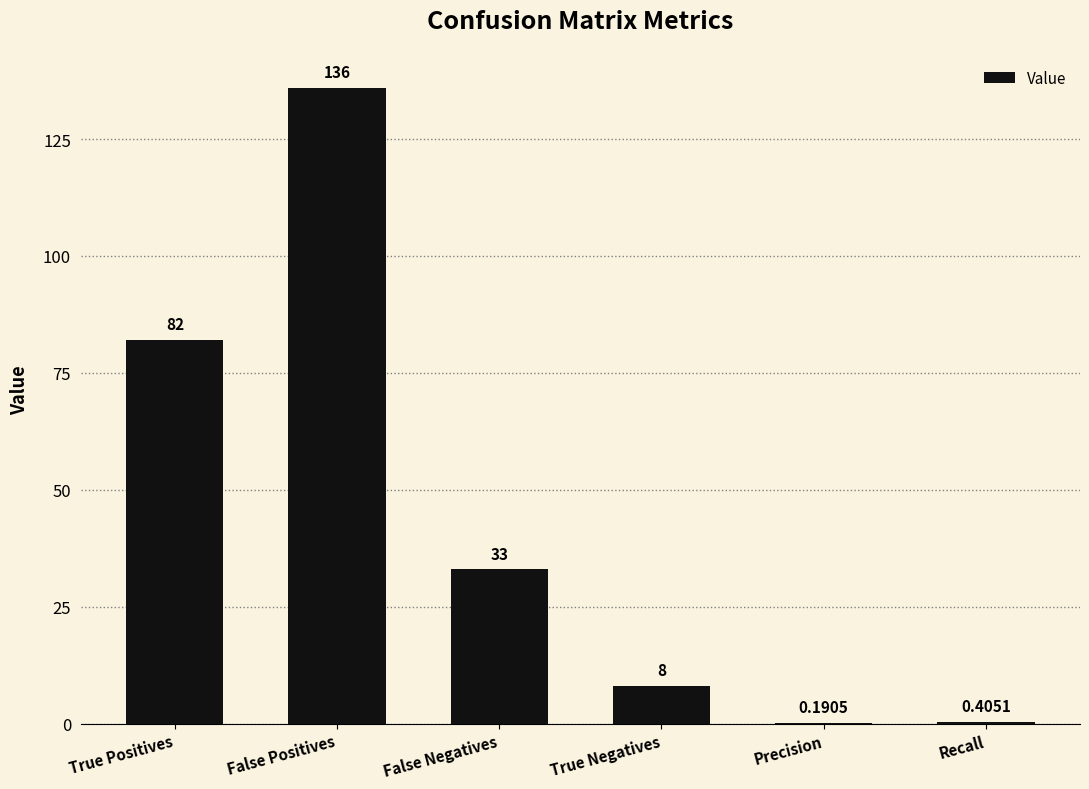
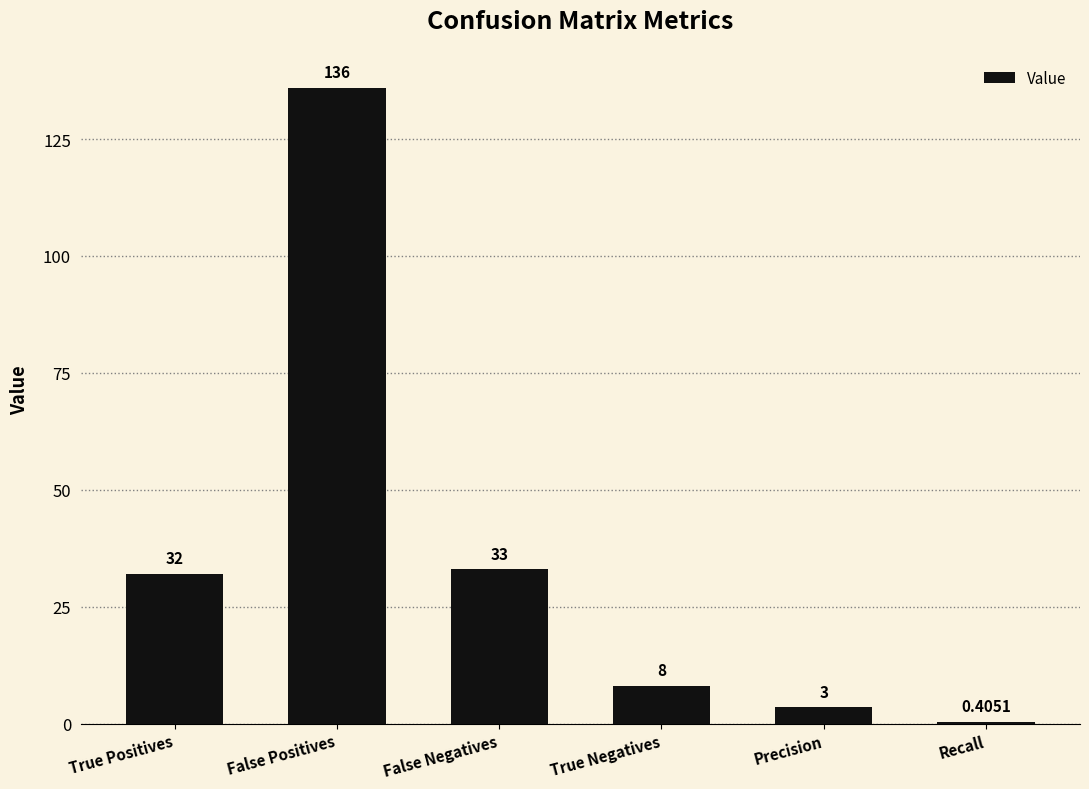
  {
-   "True Positives": 82,
+   "True Positives": 32,
    "False Positives": 136,
    "False Negatives": 33,
    "True Negatives": 8,
-   "Precision": 0.1905,
+   "Precision": 3,
    "Recall": 0.4051
  }
